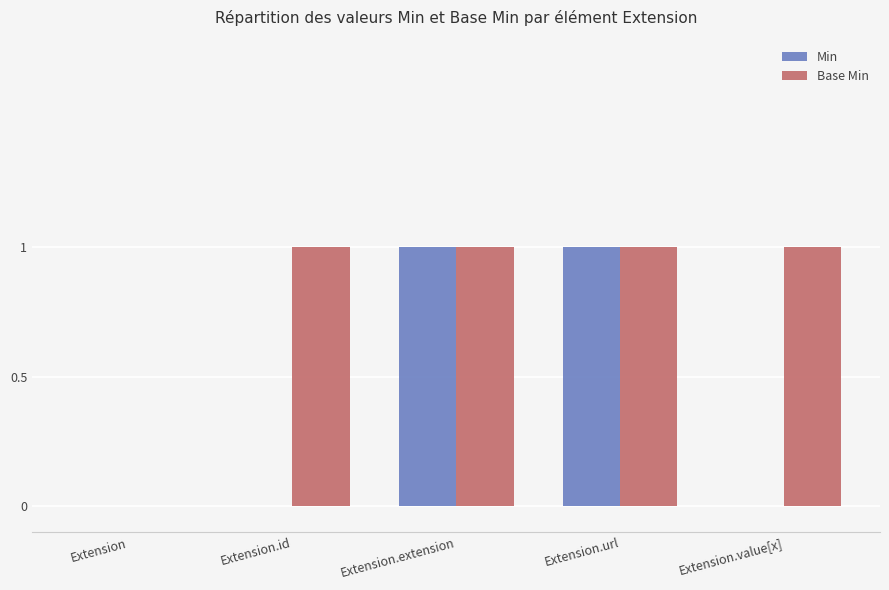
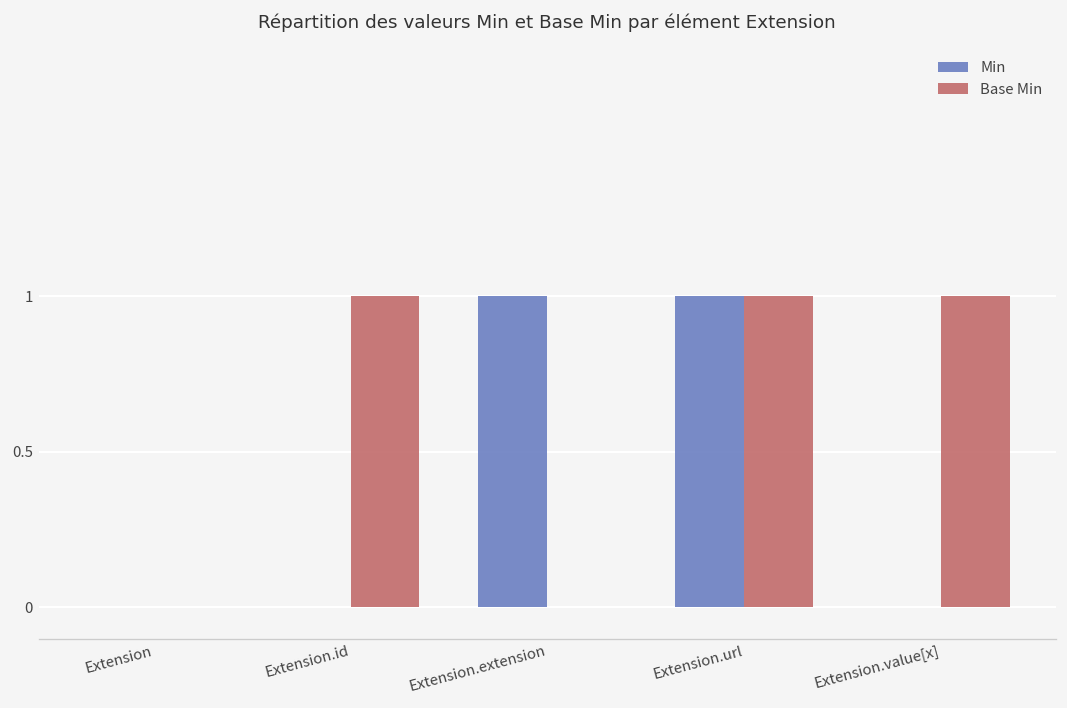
  {
    "Min": {
      "Extension": 0,
      "Extension.id": 0,
      "Extension.extension": 1,
      "Extension.url": 1,
      "Extension.value[x]": 0
    },
    "Base Min": {
      "Extension": 0,
      "Extension.id": 1,
-     "Extension.extension": 1,
+     "Extension.extension": 0,
      "Extension.url": 1,
      "Extension.value[x]": 1
    }
  }
